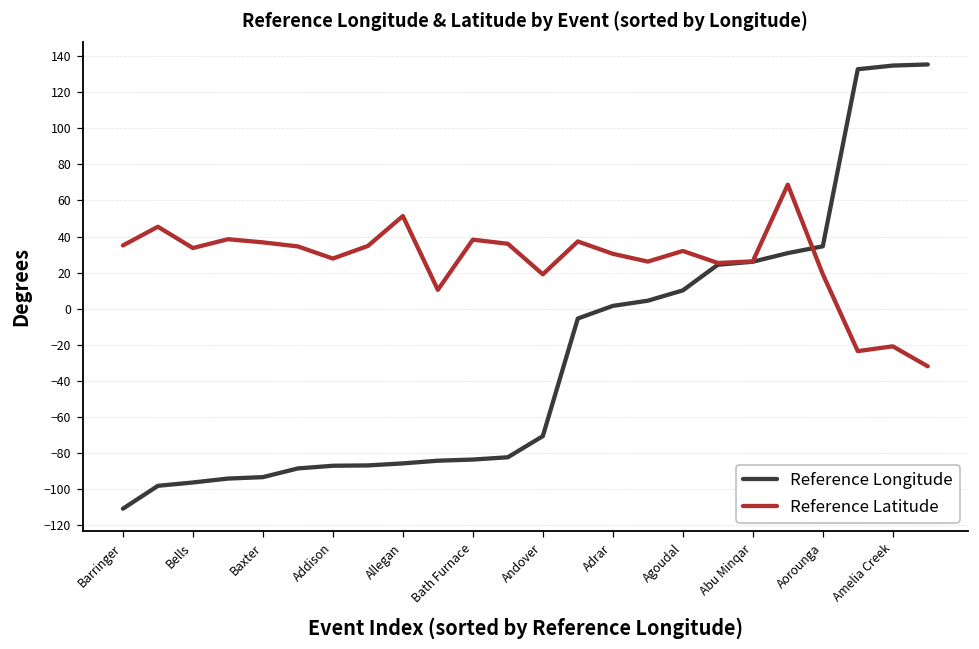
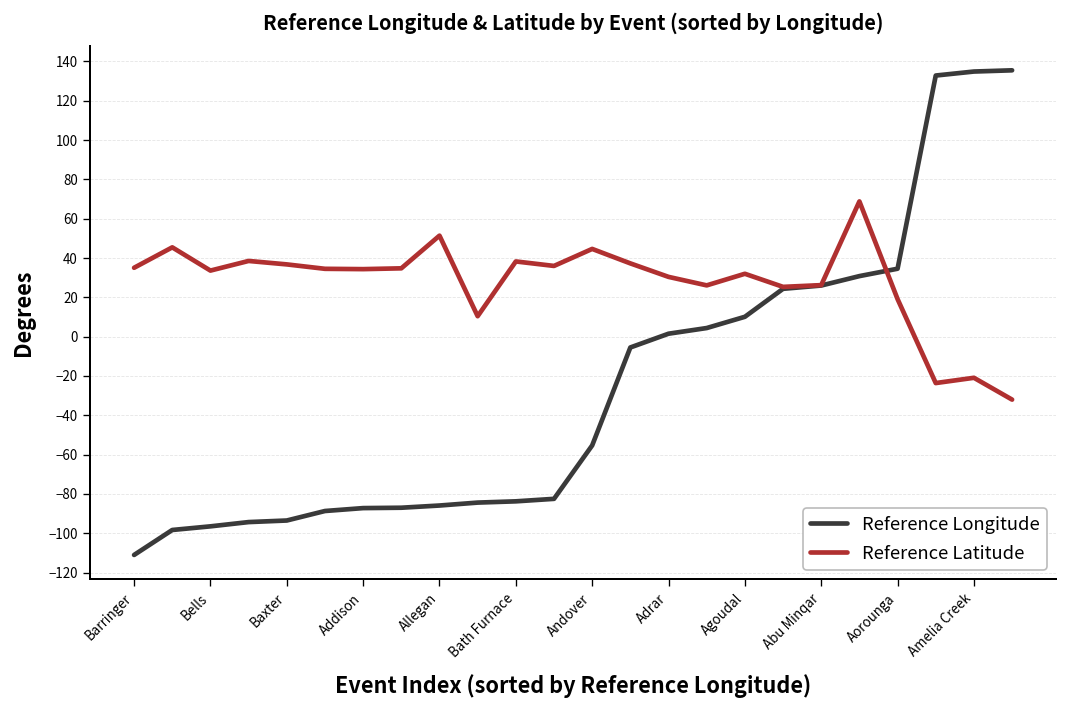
  {
    "Reference Longitude": {
      "Barringer": -111,
      "Bells": -96,
      "Baxter": -94,
      "Addison": -87,
      "Allegan": -86,
      "Bath Furnace": -84,
-     "Andover": -71,
+     "Andover": -55,
      "Adrar": 2,
      "Agoudal": 10,
      "Aorounga": 35,
      "Amelia Creek": 135
    },
    "Reference Latitude": {
      "Barringer": 35,
      "Bells": 34,
      "Baxter": 37,
-     "Addison": 28,
+     "Addison": 34,
      "Allegan": 51,
      "Bath Furnace": 38,
-     "Andover": 19,
+     "Andover": 45,
      "Adrar": 30,
      "Agoudal": 32,
      "Aorounga": 19,
      "Amelia Creek": -21
    }
  }
